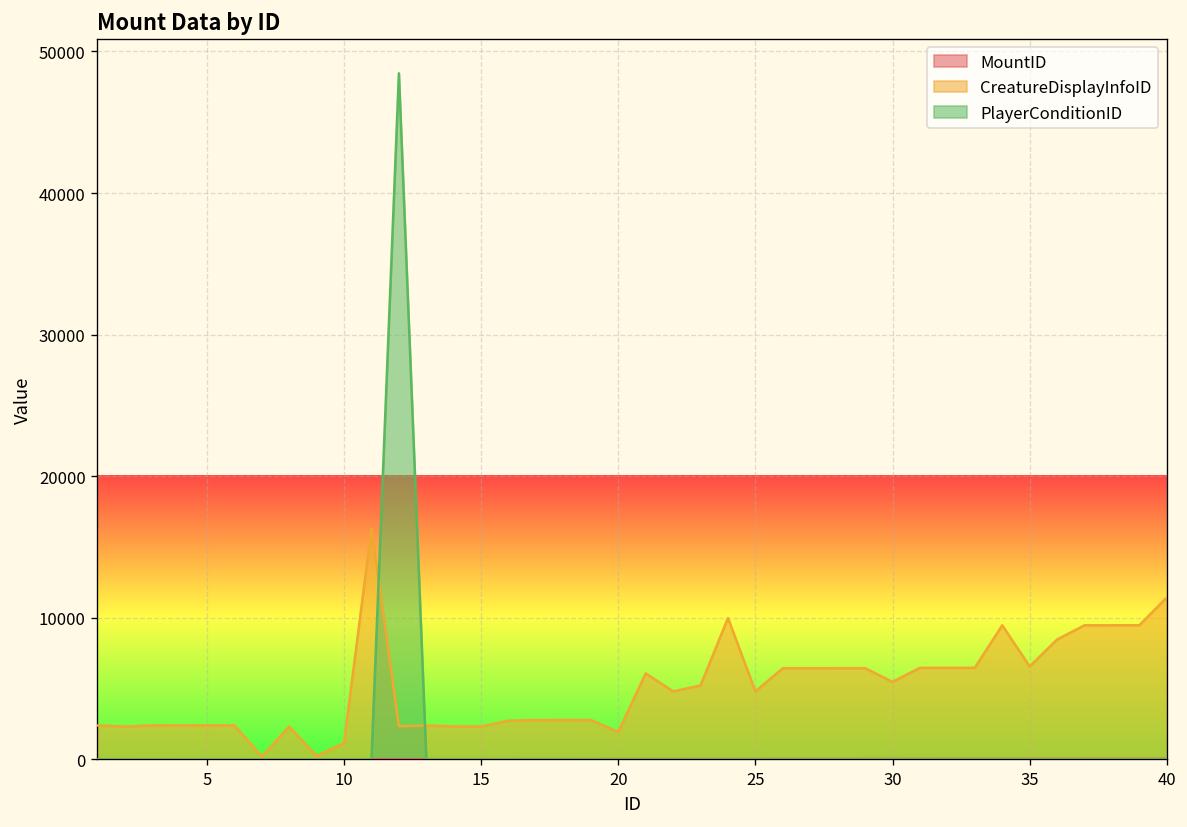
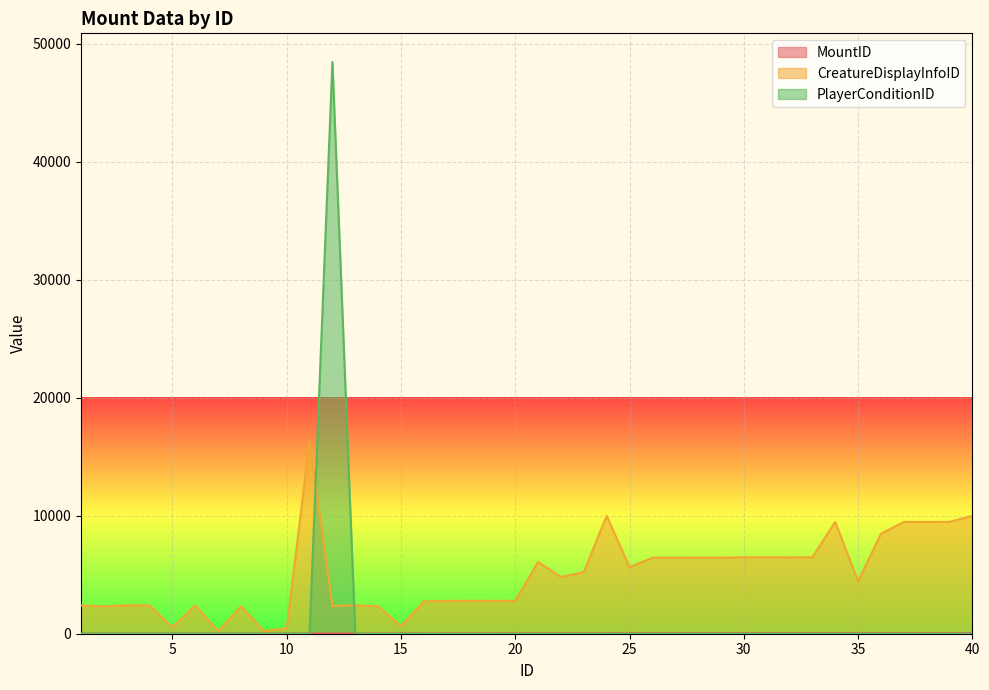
  {
    "CreatureDisplayInfoID": {
-     "5": 2400,
-     "10": 1200,
-     "15": 2300,
-     "20": 1900,
-     "25": 4800,
-     "30": 5500,
-     "35": 6600,
-     "40": 11400
+     "5": 500,
+     "10": 400,
+     "15": 700,
+     "20": 2800,
+     "25": 5600,
+     "30": 6500,
+     "35": 4500,
+     "40": 10000
    }
  }
